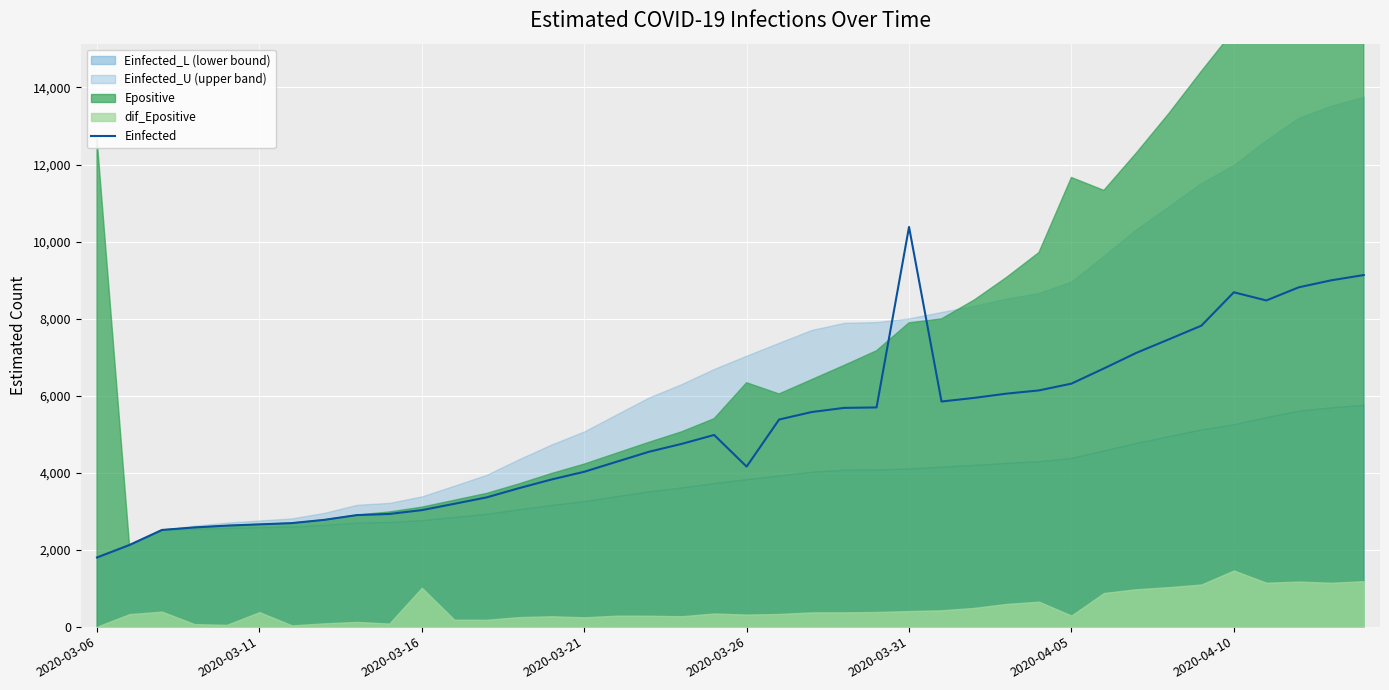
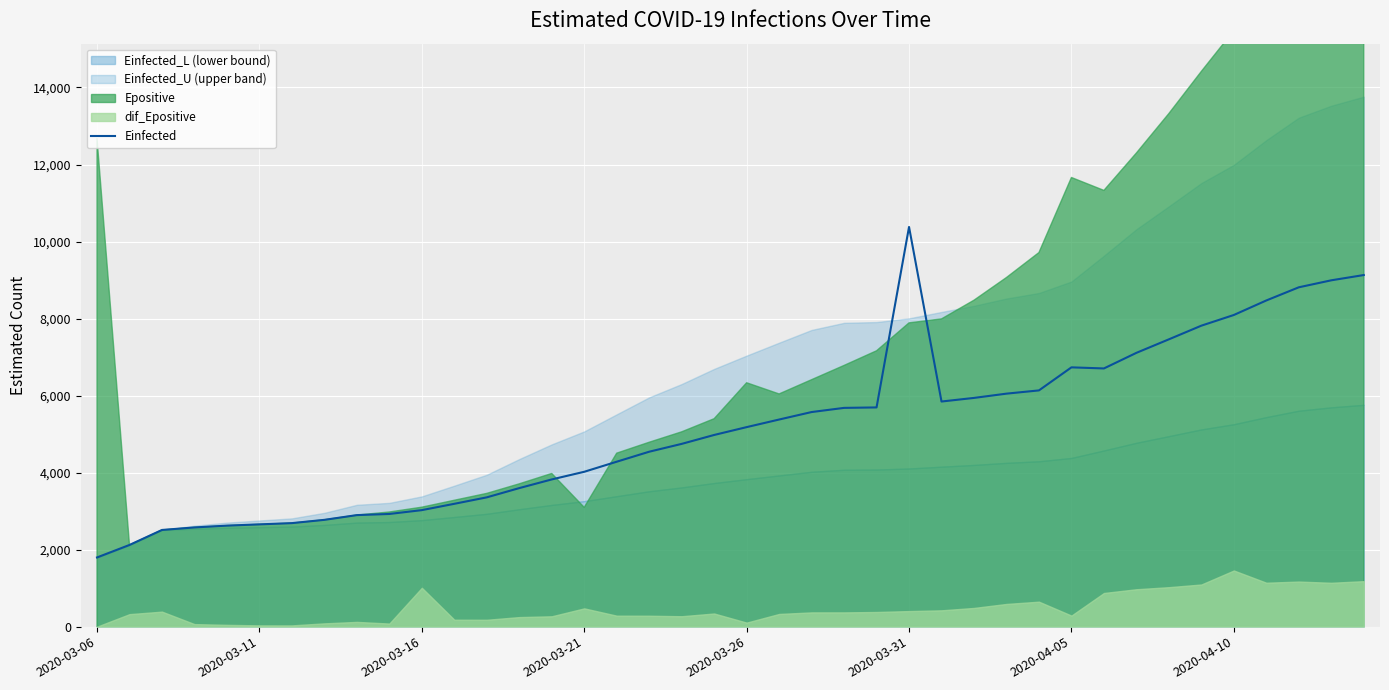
  {
    "Einfected": {
      "2020-03-16": "3,000",
      "2020-03-21": "4,000",
-     "2020-03-26": "4,200",
+     "2020-03-26": "5,200",
      "2020-03-31": "10,400",
-     "2020-04-05": "6,300",
-     "2020-04-10": "8,700"
+     "2020-04-05": "6,700",
+     "2020-04-10": "8,100"
    },
    "Epositive": {
      "2020-03-16": "3,100",
-     "2020-03-21": "4,200",
+     "2020-03-21": "3,100",
      "2020-03-26": "6,300",
      "2020-03-31": "7,900",
      "2020-04-05": "11,700"
    },
    "dif_Epositive": {
      "2020-03-06": "0",
-     "2020-03-11": "400",
+     "2020-03-11": "0",
      "2020-03-16": "1,000",
-     "2020-03-21": "200",
-     "2020-03-26": "300",
+     "2020-03-21": "500",
+     "2020-03-26": "100",
      "2020-03-31": "400",
      "2020-04-05": "300",
      "2020-04-10": "1,500"
    }
  }
